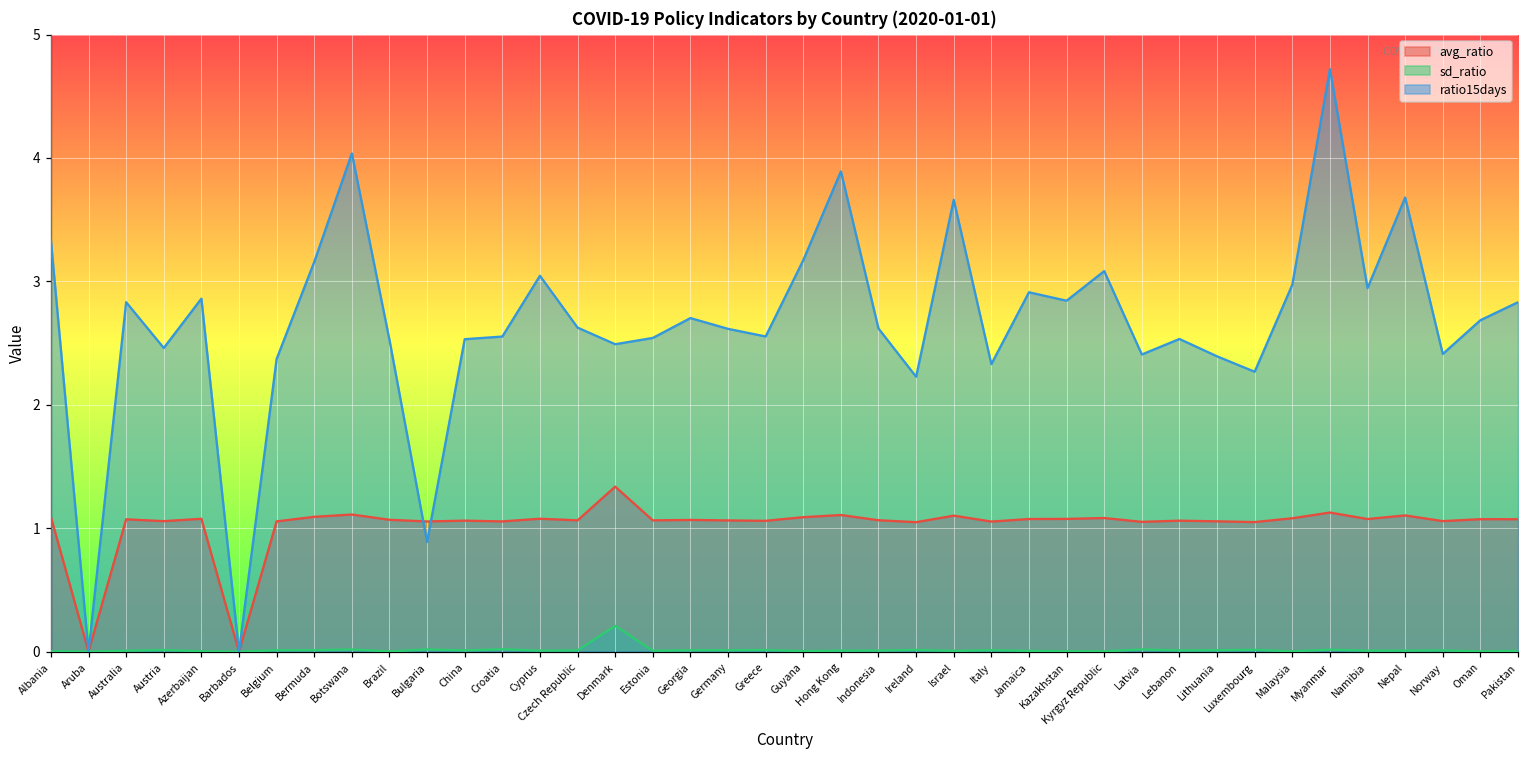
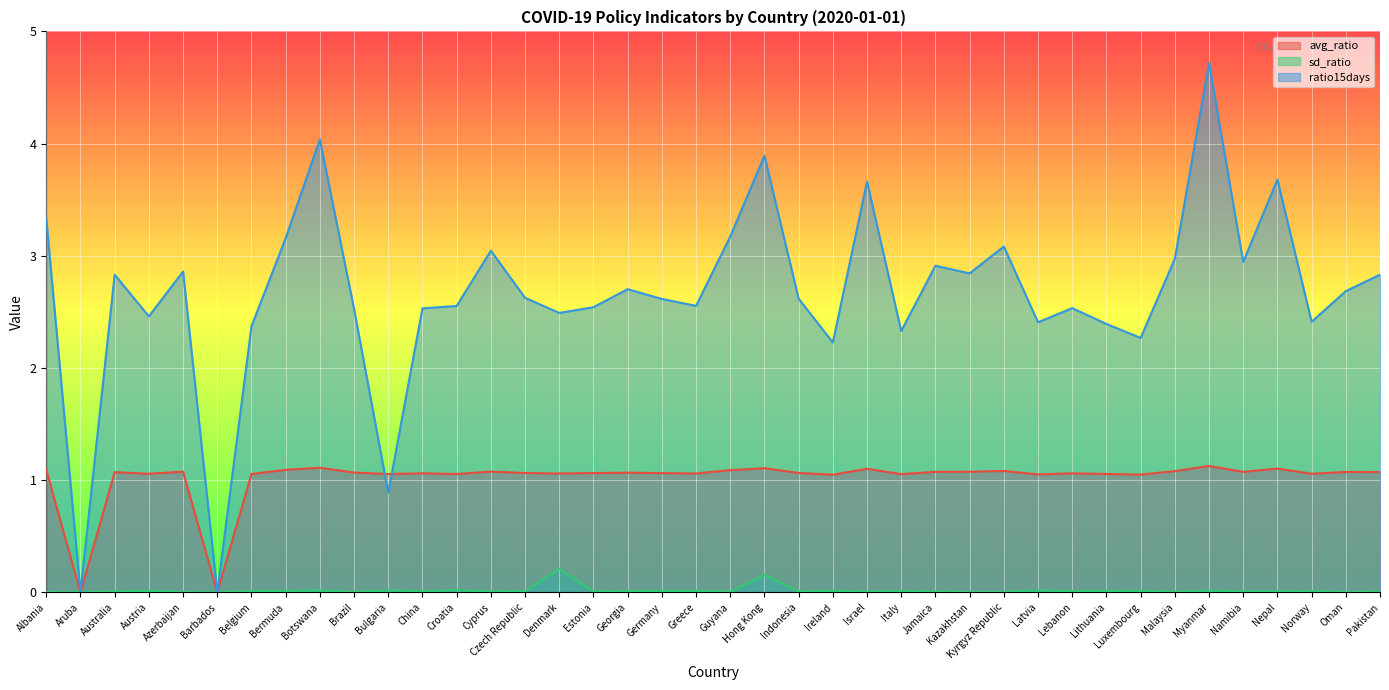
  {
    "avg_ratio": {
      "Albania": 1.09,
      "Australia": 1.07,
      "Austria": 1.06,
      "Azerbaijan": 1.08,
      "Belgium": 1.06,
      "Bermuda": 1.09,
      "Botswana": 1.11,
      "Brazil": 1.07,
      "Bulgaria": 1.05,
      "China": 1.06,
      "Croatia": 1.06,
      "Cyprus": 1.08,
      "Czech Republic": 1.06,
-     "Denmark": 1.34,
+     "Denmark": 1.06,
      "Estonia": 1.06,
      "Georgia": 1.07,
      "Germany": 1.06,
      "Greece": 1.06,
      "Guyana": 1.09,
      "Hong Kong": 1.11,
      "Indonesia": 1.06,
      "Ireland": 1.05,
      "Israel": 1.10,
      "Italy": 1.05,
      "Jamaica": 1.07,
      "Kazakhstan": 1.08,
      "Kyrgyz Republic": 1.08,
      "Latvia": 1.05,
      "Lebanon": 1.06,
      "Lithuania": 1.06,
      "Luxembourg": 1.05,
      "Malaysia": 1.08,
      "Myanmar": 1.13,
      "Namibia": 1.07,
      "Nepal": 1.10,
      "Norway": 1.06,
      "Oman": 1.07,
      "Pakistan": 1.07
    },
    "sd_ratio": {
      "Albania": 0.00,
      "Australia": 0.01,
      "Austria": 0.01,
      "Azerbaijan": 0.00,
      "Belgium": 0.01,
      "Bermuda": 0.01,
      "Botswana": 0.02,
      "Brazil": 0.00,
      "Bulgaria": 0.02,
      "China": 0.01,
      "Croatia": 0.02,
      "Cyprus": 0.01,
      "Czech Republic": 0.01,
      "Denmark": 0.21,
      "Estonia": 0.01,
      "Georgia": 0.01,
      "Germany": 0.01,
      "Greece": 0.01,
      "Guyana": 0.00,
-     "Hong Kong": 0.01,
+     "Hong Kong": 0.15,
      "Indonesia": 0.01,
      "Ireland": 0.01,
      "Israel": 0.01,
      "Italy": 0.01,
      "Jamaica": 0.01,
      "Kazakhstan": 0.00,
      "Kyrgyz Republic": 0.00,
      "Latvia": 0.02,
      "Lebanon": 0.01,
      "Lithuania": 0.01,
      "Luxembourg": 0.01,
      "Malaysia": 0.00,
      "Myanmar": 0.02,
      "Namibia": 0.01,
      "Nepal": 0.01,
      "Norway": 0.01,
      "Oman": 0.00,
      "Pakistan": 0.01
    },
    "ratio15days": {
      "Albania": 3.33,
      "Australia": 2.83,
      "Austria": 2.46,
      "Azerbaijan": 2.86,
      "Belgium": 2.37,
      "Bermuda": 3.16,
      "Botswana": 4.04,
      "Brazil": 2.53,
      "Bulgaria": 0.89,
      "China": 2.53,
      "Croatia": 2.55,
      "Cyprus": 3.05,
      "Czech Republic": 2.63,
      "Denmark": 2.49,
      "Estonia": 2.54,
      "Georgia": 2.70,
      "Germany": 2.62,
      "Greece": 2.55,
      "Guyana": 3.17,
      "Hong Kong": 3.89,
      "Indonesia": 2.62,
      "Ireland": 2.23,
      "Israel": 3.66,
      "Italy": 2.33,
      "Jamaica": 2.91,
      "Kazakhstan": 2.84,
      "Kyrgyz Republic": 3.08,
      "Latvia": 2.41,
      "Lebanon": 2.53,
      "Lithuania": 2.39,
      "Luxembourg": 2.27,
      "Malaysia": 2.97,
      "Myanmar": 4.72,
      "Namibia": 2.95,
      "Nepal": 3.68,
      "Norway": 2.41,
      "Oman": 2.69,
      "Pakistan": 2.83
    }
  }
